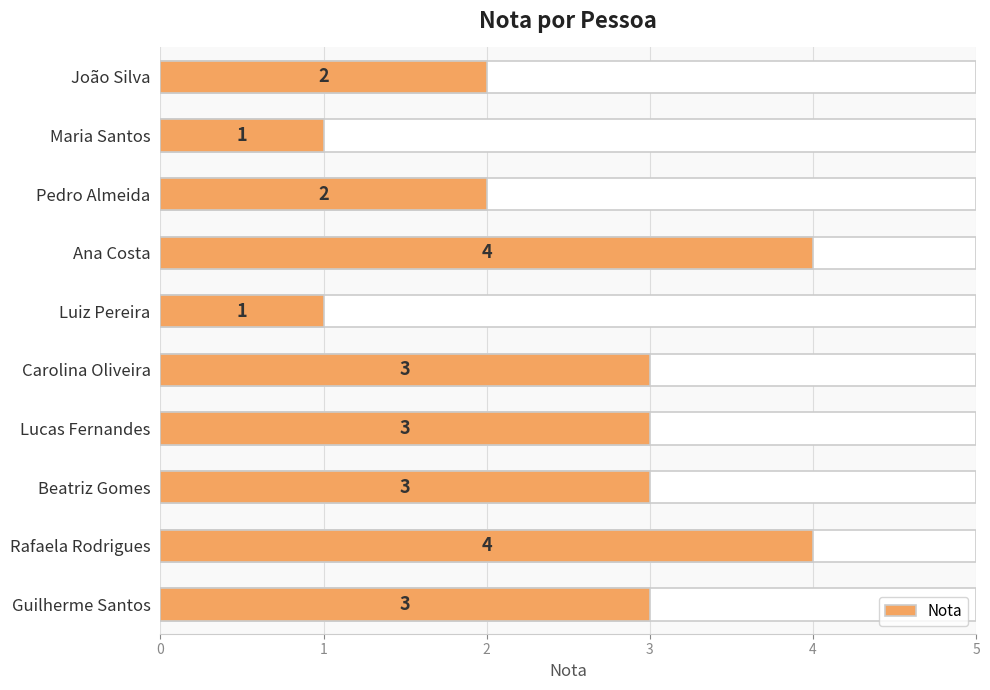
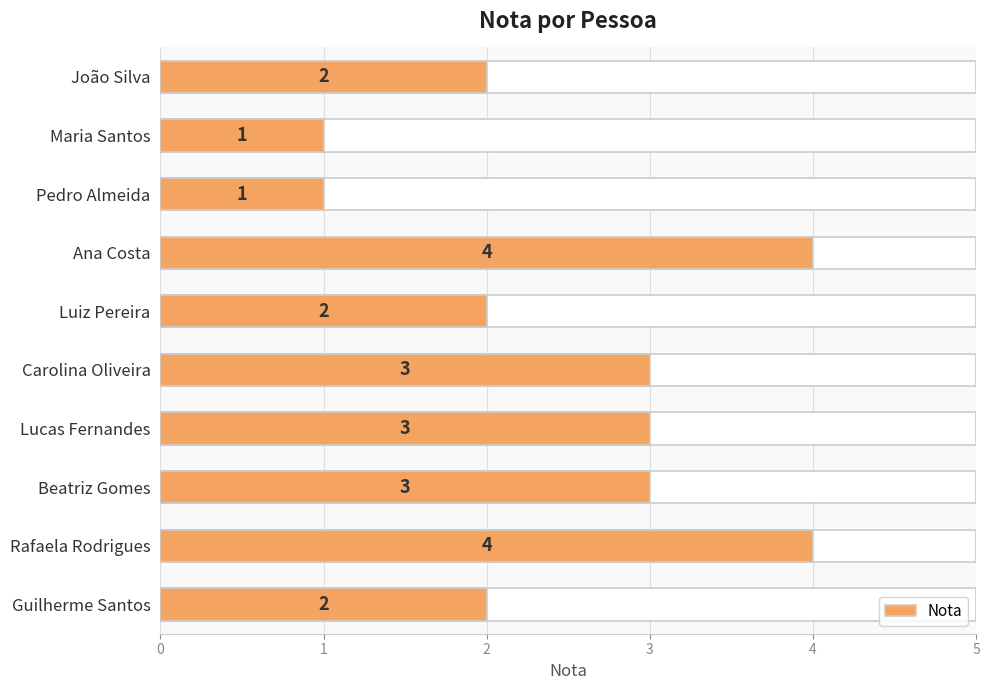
  {
    "Nota": {
-     "Pedro Almeida": 2,
-     "Luiz Pereira": 1,
-     "Guilherme Santos": 3
+     "Pedro Almeida": 1,
+     "Luiz Pereira": 2,
+     "Guilherme Santos": 2
    }
  }
